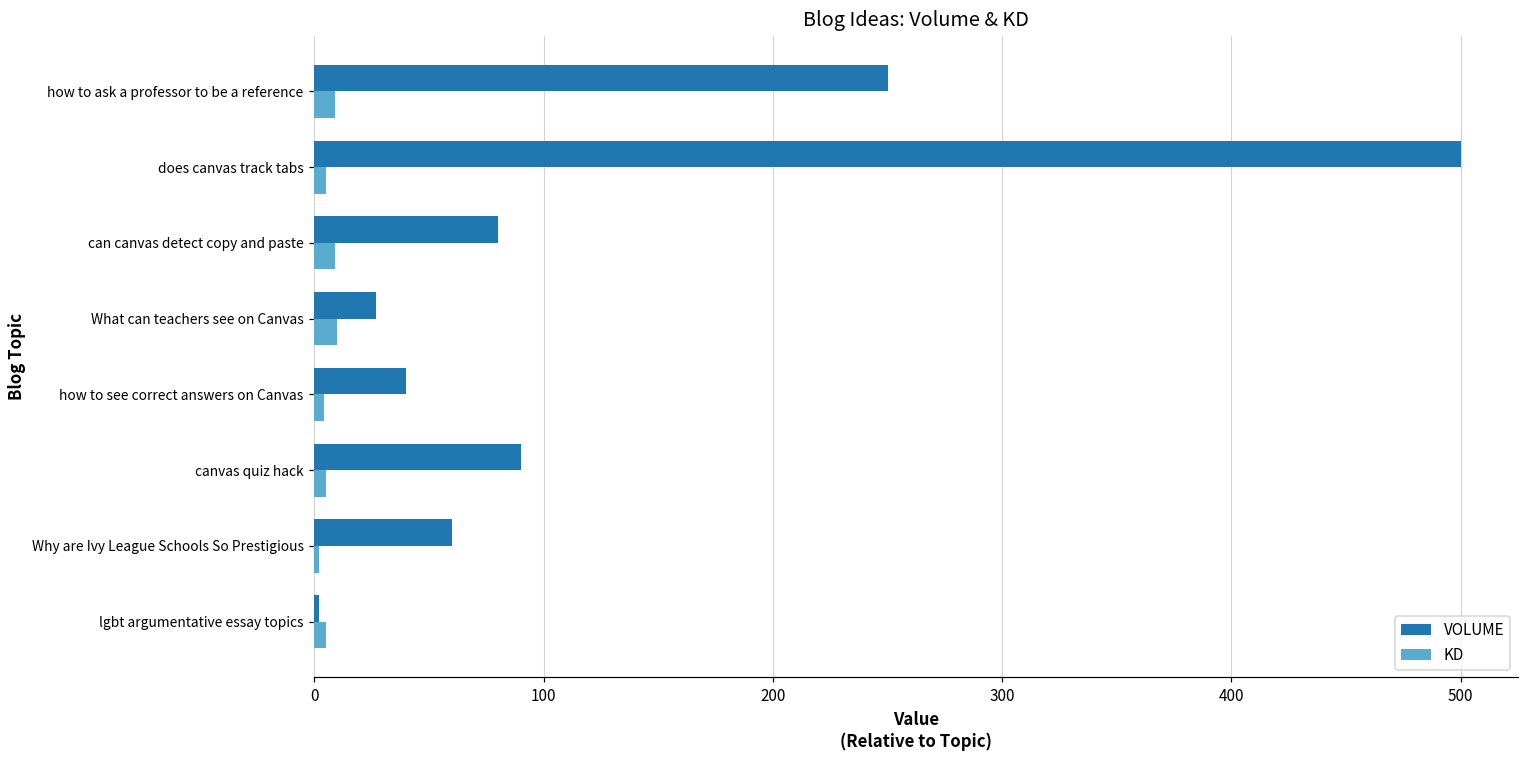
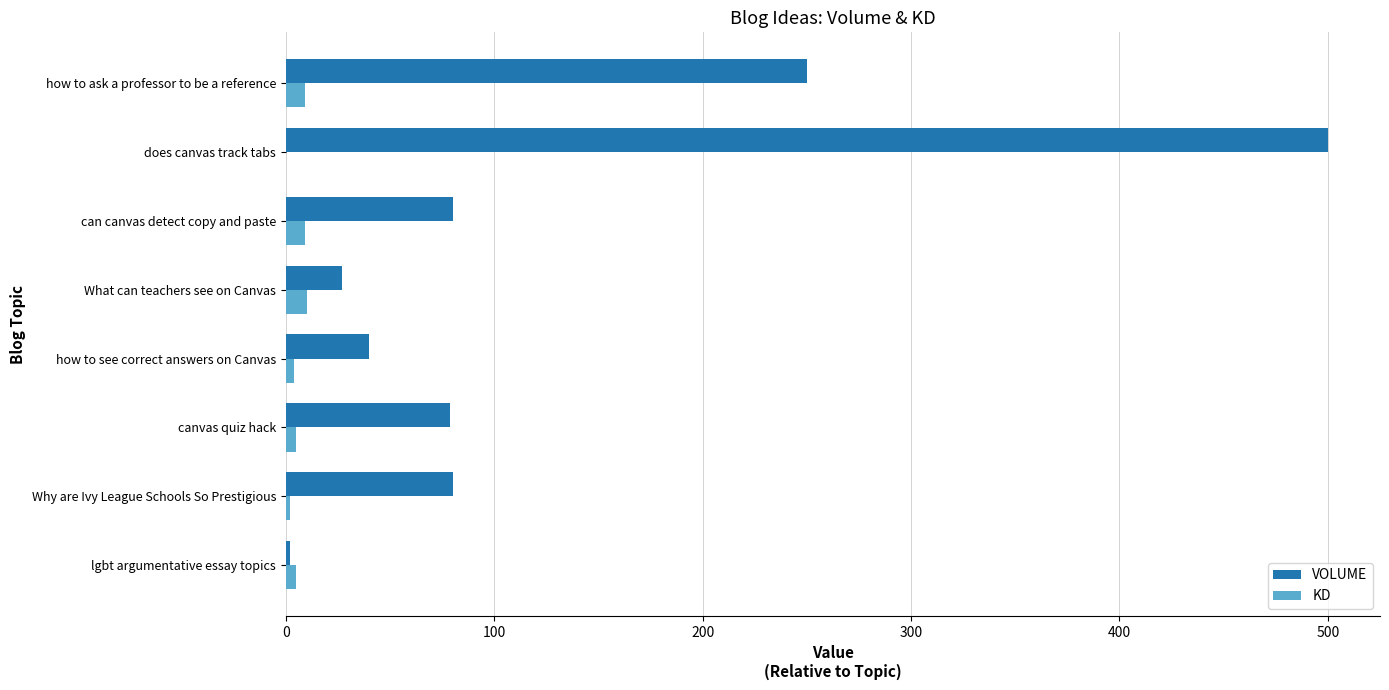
  {
    "VOLUME": {
      "how to ask a professor to be a reference": 250,
      "does canvas track tabs": 500,
      "can canvas detect copy and paste": 80,
      "What can teachers see on Canvas": 27,
      "how to see correct answers on Canvas": 40,
-     "canvas quiz hack": 90,
-     "Why are Ivy League Schools So Prestigious": 60,
+     "canvas quiz hack": 79,
+     "Why are Ivy League Schools So Prestigious": 80,
      "lgbt argumentative essay topics": 2
    },
    "KD": {
      "how to ask a professor to be a reference": 9,
-     "does canvas track tabs": 5,
+     "does canvas track tabs": 0,
      "can canvas detect copy and paste": 9,
      "What can teachers see on Canvas": 10,
      "how to see correct answers on Canvas": 4,
      "canvas quiz hack": 5,
      "Why are Ivy League Schools So Prestigious": 2,
      "lgbt argumentative essay topics": 5
    }
  }
